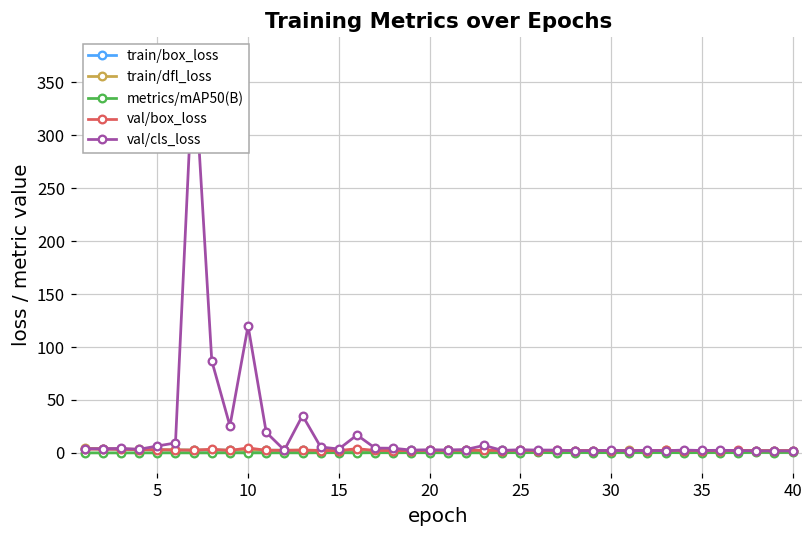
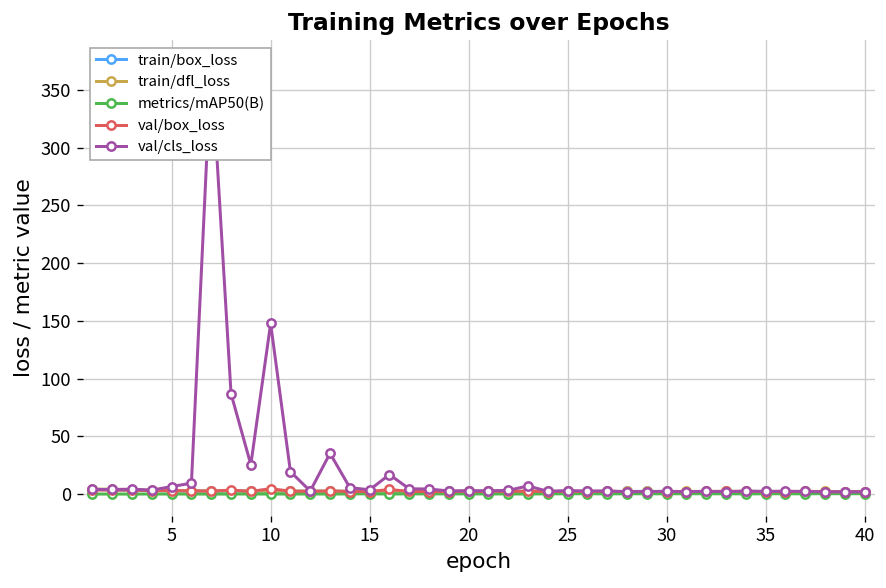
  {
    "metrics/mAP50(B)": {
      "5": 0
    },
    "val/cls_loss": {
      "5": 10,
-     "10": 120
+     "10": 150
    }
  }
